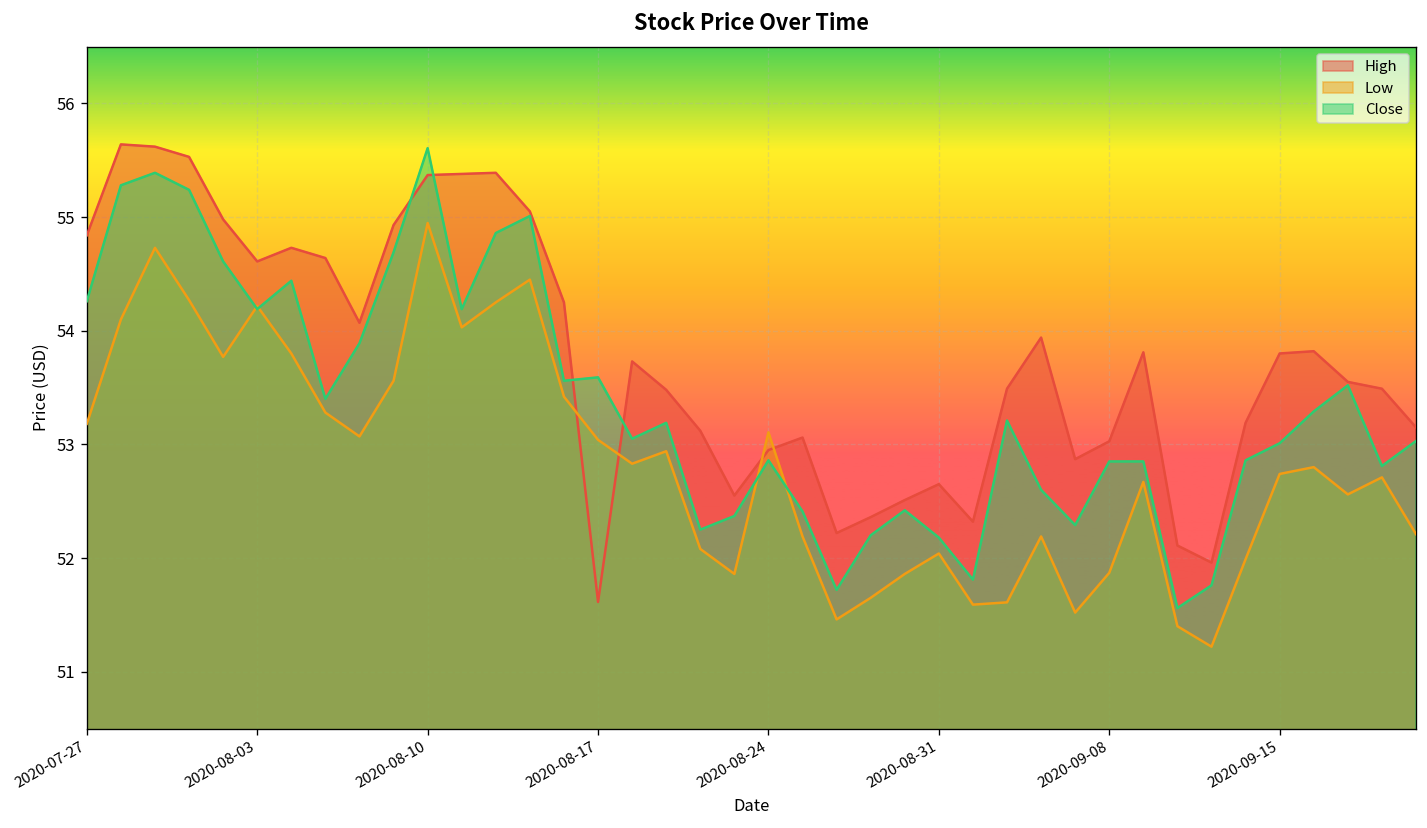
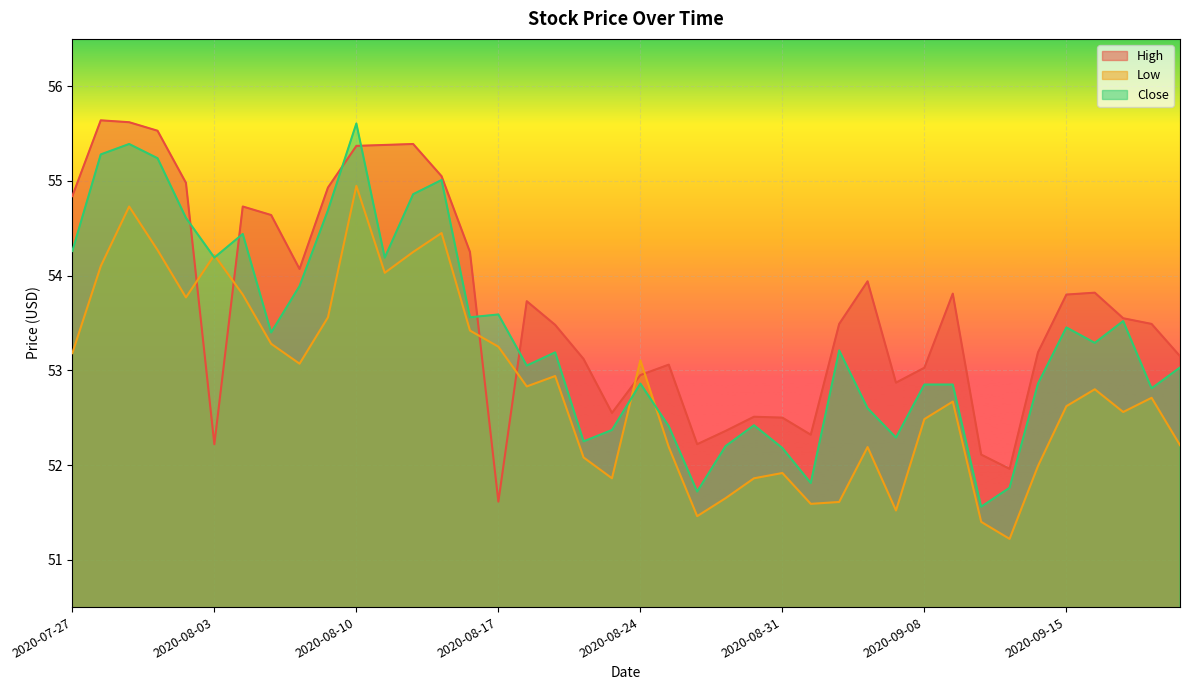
  {
    "High": {
      "2020-07-27": 54.8,
-     "2020-08-03": 54.6,
+     "2020-08-03": 52.2,
      "2020-08-10": 55.4,
      "2020-08-17": 51.6,
      "2020-08-24": 53.0,
-     "2020-08-31": 52.7,
+     "2020-08-31": 52.5,
      "2020-09-08": 53.0,
      "2020-09-15": 53.8
    },
    "Low": {
      "2020-07-27": 53.2,
      "2020-08-03": 54.2,
      "2020-08-10": 54.9,
-     "2020-08-17": 53.0,
+     "2020-08-17": 53.3,
      "2020-08-24": 53.1,
-     "2020-08-31": 52.0,
-     "2020-09-08": 51.9,
-     "2020-09-15": 52.7
+     "2020-08-31": 51.9,
+     "2020-09-08": 52.5,
+     "2020-09-15": 52.6
    },
    "Close": {
      "2020-07-27": 54.3,
      "2020-08-03": 54.2,
      "2020-08-10": 55.6,
      "2020-08-17": 53.6,
      "2020-08-24": 52.9,
      "2020-08-31": 52.2,
      "2020-09-08": 52.8,
-     "2020-09-15": 53.0
+     "2020-09-15": 53.5
    }
  }
